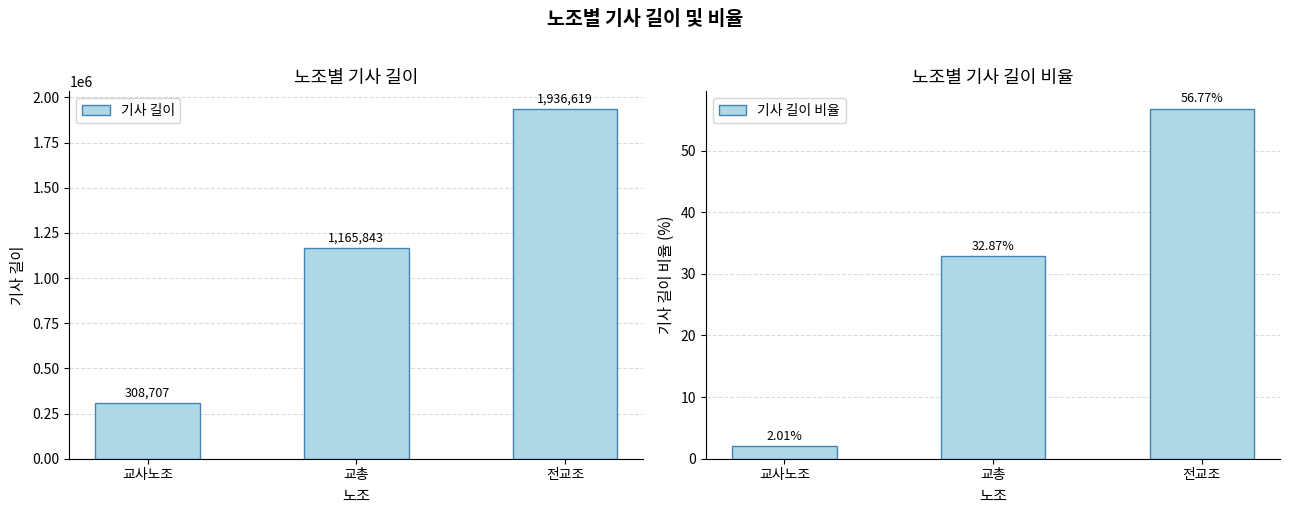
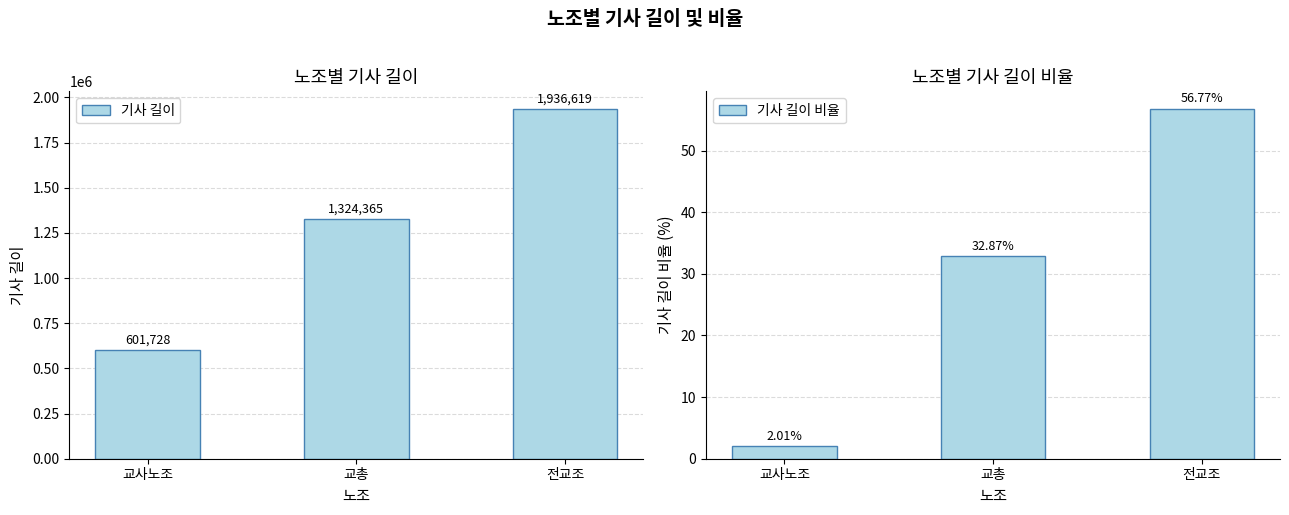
  {
    "노조별 기사 길이": {
-     "교사노조": "308,707",
-     "교총": "1,165,843",
+     "교사노조": "601,728",
+     "교총": "1,324,365",
      "전교조": "1,936,619"
    },
    "노조별 기사 길이 비율": {
      "교사노조": "2.01%",
      "교총": "32.87%",
      "전교조": "56.77%"
    }
  }
